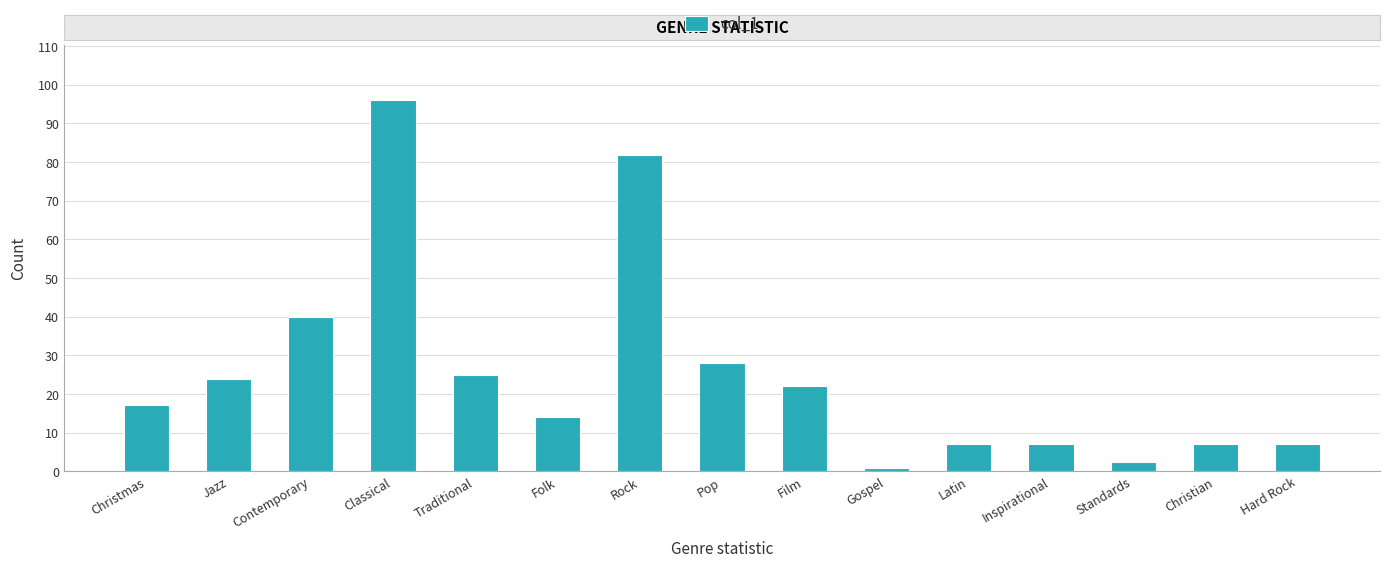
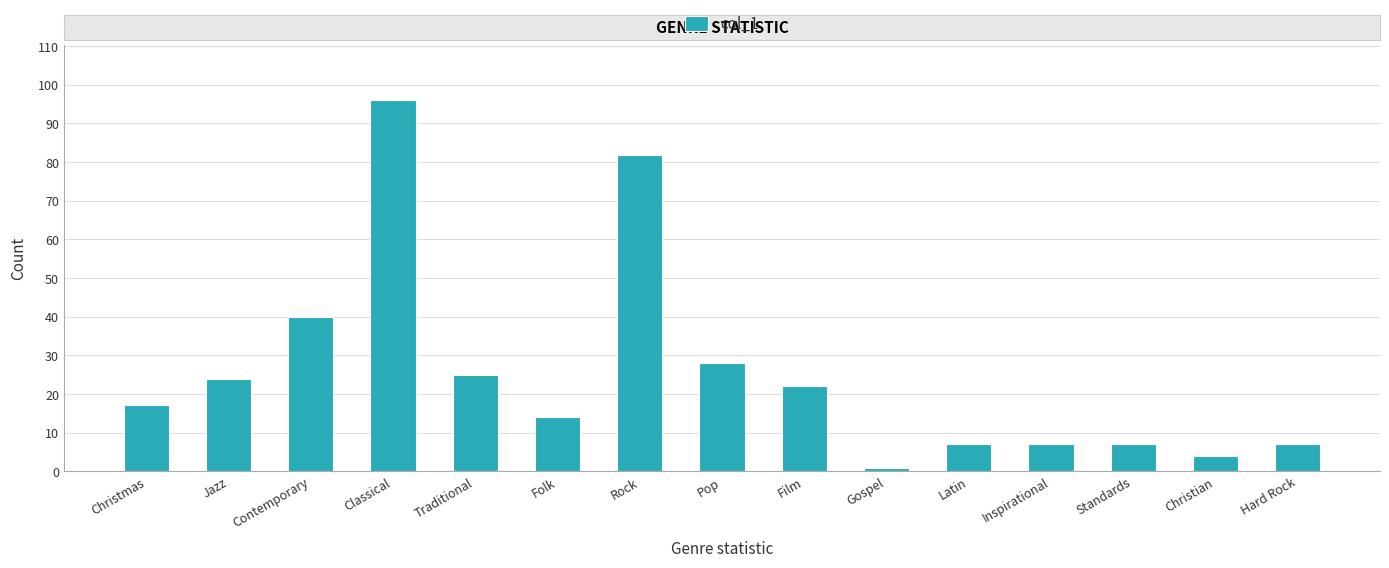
  {
    "Christmas": 17,
    "Jazz": 24,
    "Contemporary": 40,
    "Classical": 96,
    "Traditional": 25,
    "Folk": 14,
    "Rock": 82,
    "Pop": 28,
    "Film": 22,
    "Gospel": 1,
    "Latin": 7,
    "Inspirational": 7,
-   "Standards": 2,
-   "Christian": 7,
+   "Standards": 7,
+   "Christian": 4,
    "Hard Rock": 7
  }
